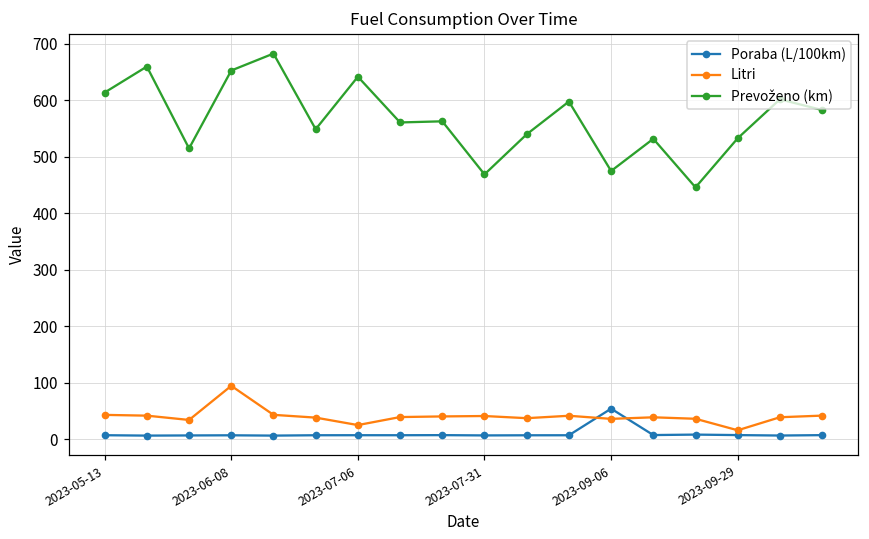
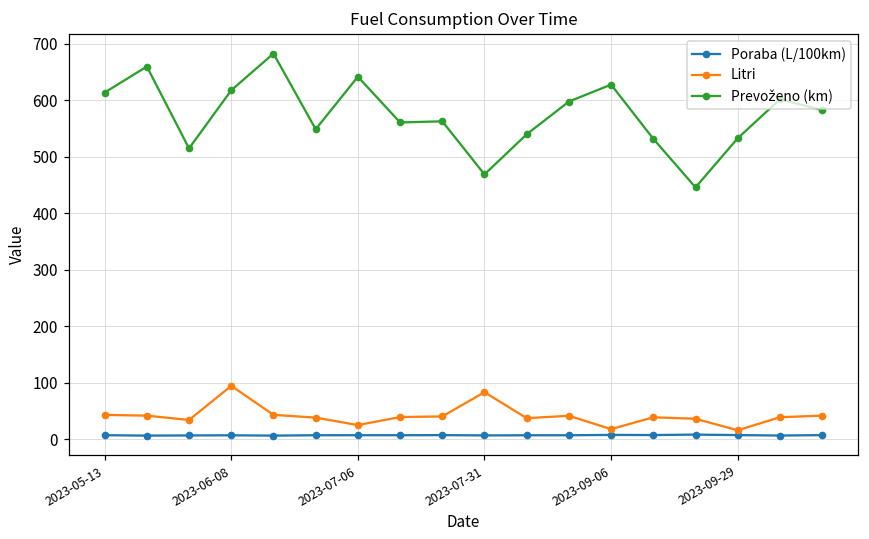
  {
    "Poraba (L/100km)": {
      "2023-05-13": 10,
      "2023-06-08": 10,
      "2023-07-06": 10,
      "2023-07-31": 10,
-     "2023-09-06": 50,
+     "2023-09-06": 10,
      "2023-09-29": 10
    },
    "Litri": {
      "2023-05-13": 40,
      "2023-06-08": 90,
      "2023-07-06": 20,
-     "2023-07-31": 40,
-     "2023-09-06": 40,
+     "2023-07-31": 80,
+     "2023-09-06": 20,
      "2023-09-29": 20
    },
    "Prevoženo (km)": {
      "2023-05-13": 610,
-     "2023-06-08": 650,
+     "2023-06-08": 620,
      "2023-07-06": 640,
      "2023-07-31": 470,
-     "2023-09-06": 480,
+     "2023-09-06": 630,
      "2023-09-29": 530
    }
  }
